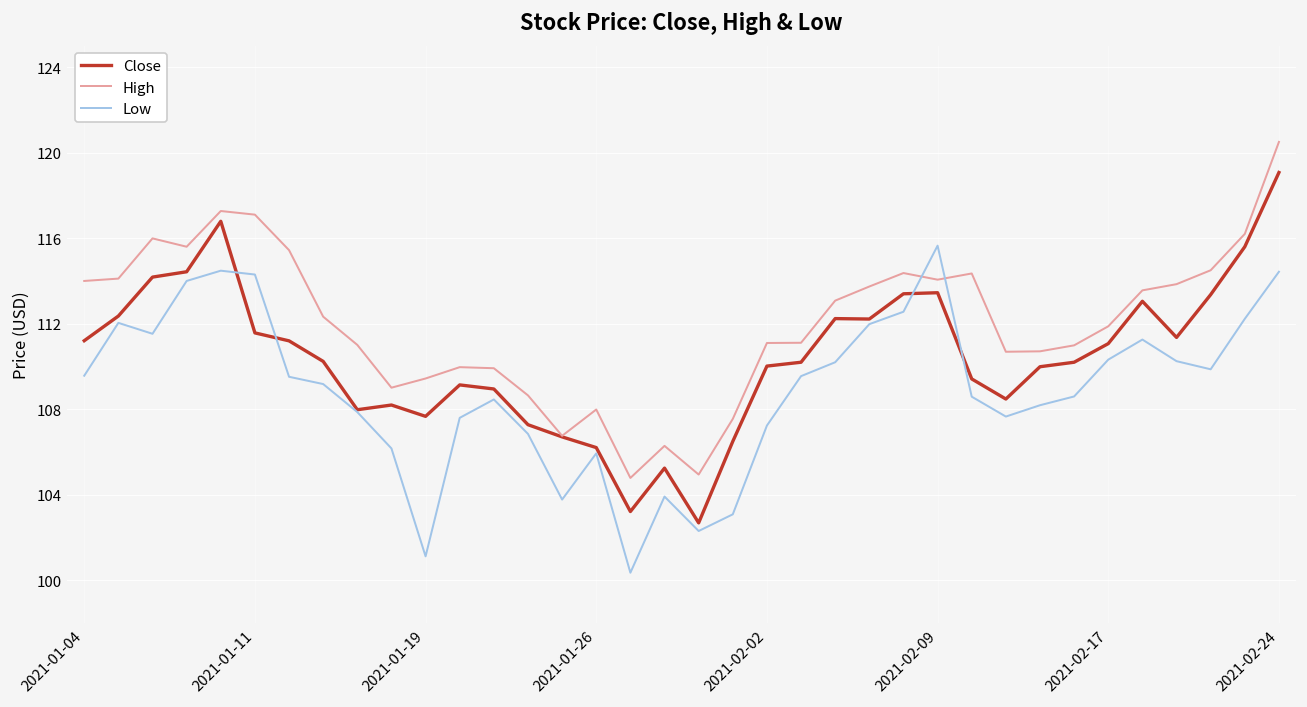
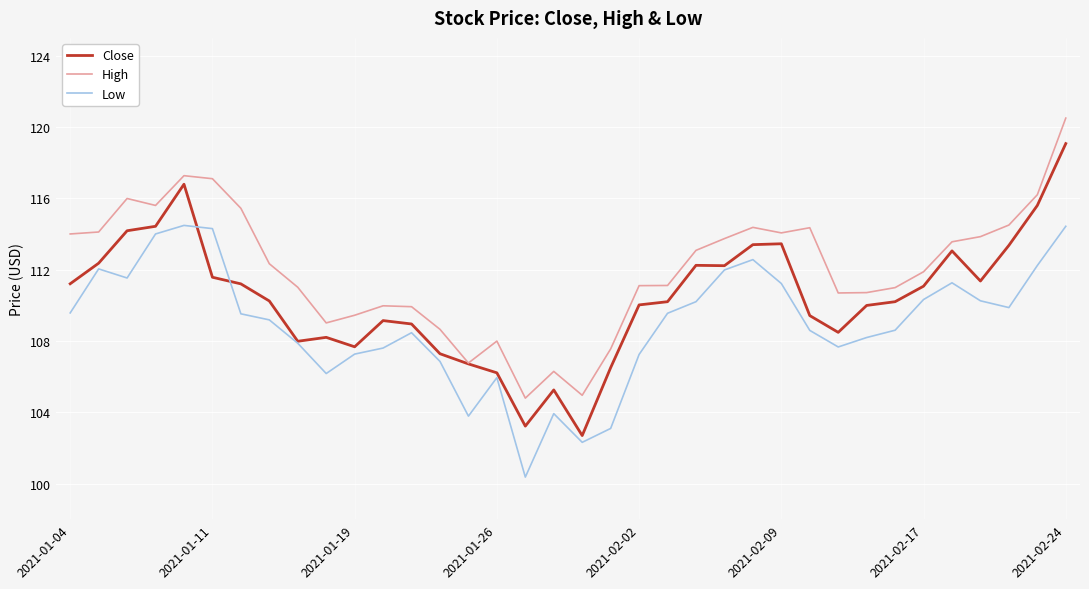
  {
    "Close": {
      "2021-01-04": 111.2,
      "2021-01-11": 111.6,
      "2021-01-19": 107.7,
      "2021-01-26": 106.2,
      "2021-02-02": 110.0,
      "2021-02-09": 113.4,
      "2021-02-17": 111.1,
      "2021-02-24": 119.1
    },
    "High": {
      "2021-01-04": 114.0,
      "2021-01-11": 117.1,
      "2021-01-19": 109.4,
      "2021-01-26": 108.0,
      "2021-02-02": 111.1,
      "2021-02-09": 114.1,
      "2021-02-17": 111.9,
      "2021-02-24": 120.5
    },
    "Low": {
      "2021-01-04": 109.6,
      "2021-01-11": 114.3,
-     "2021-01-19": 101.1,
+     "2021-01-19": 107.3,
      "2021-01-26": 105.9,
      "2021-02-02": 107.2,
-     "2021-02-09": 115.6,
+     "2021-02-09": 111.2,
      "2021-02-17": 110.3,
      "2021-02-24": 114.4
    }
  }
